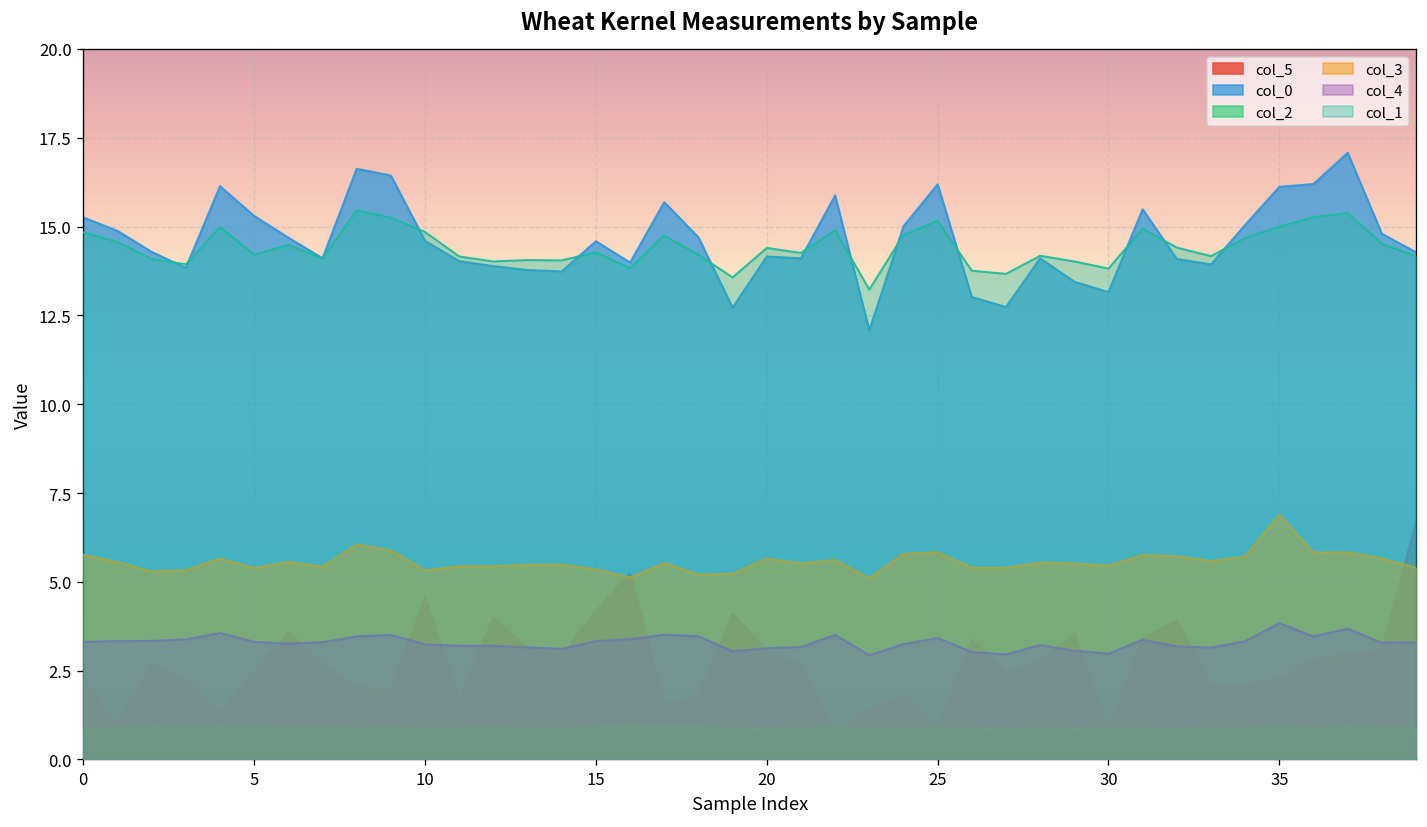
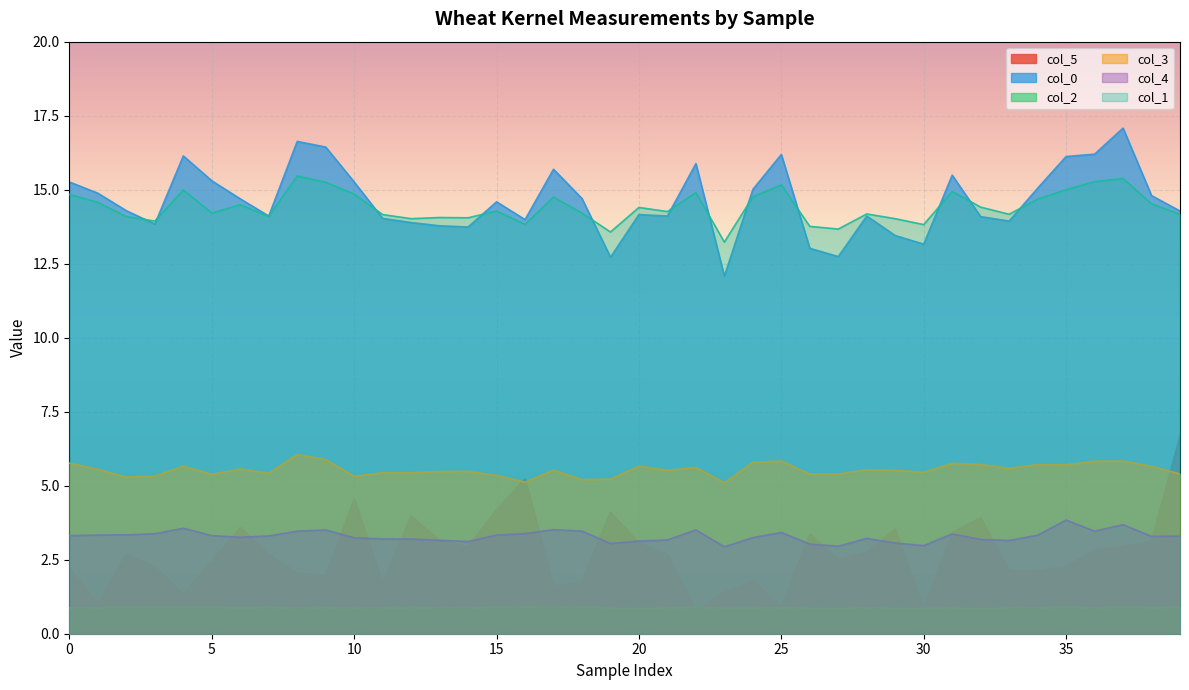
  {
    "col_5": {
      "0": 2.2,
      "5": 2.5,
      "10": 4.5,
      "15": 4.2,
      "35": 2.3
    },
    "col_0": {
      "0": 15.3,
      "5": 15.3,
-     "10": 14.6,
+     "10": 15.3,
      "15": 14.6,
      "20": 14.2,
      "25": 16.2,
      "30": 13.2,
      "35": 16.1
    },
    "col_3": {
      "0": 5.8,
      "5": 5.4,
      "10": 5.3,
      "15": 5.4,
      "20": 5.7,
      "25": 5.8,
      "30": 5.5,
-     "35": 6.9
+     "35": 5.7
    },
    "col_4": {
      "0": 3.3,
      "5": 3.3,
      "10": 3.2,
      "15": 3.3,
      "25": 3.4,
      "30": 3.0,
      "35": 3.8
    }
  }
